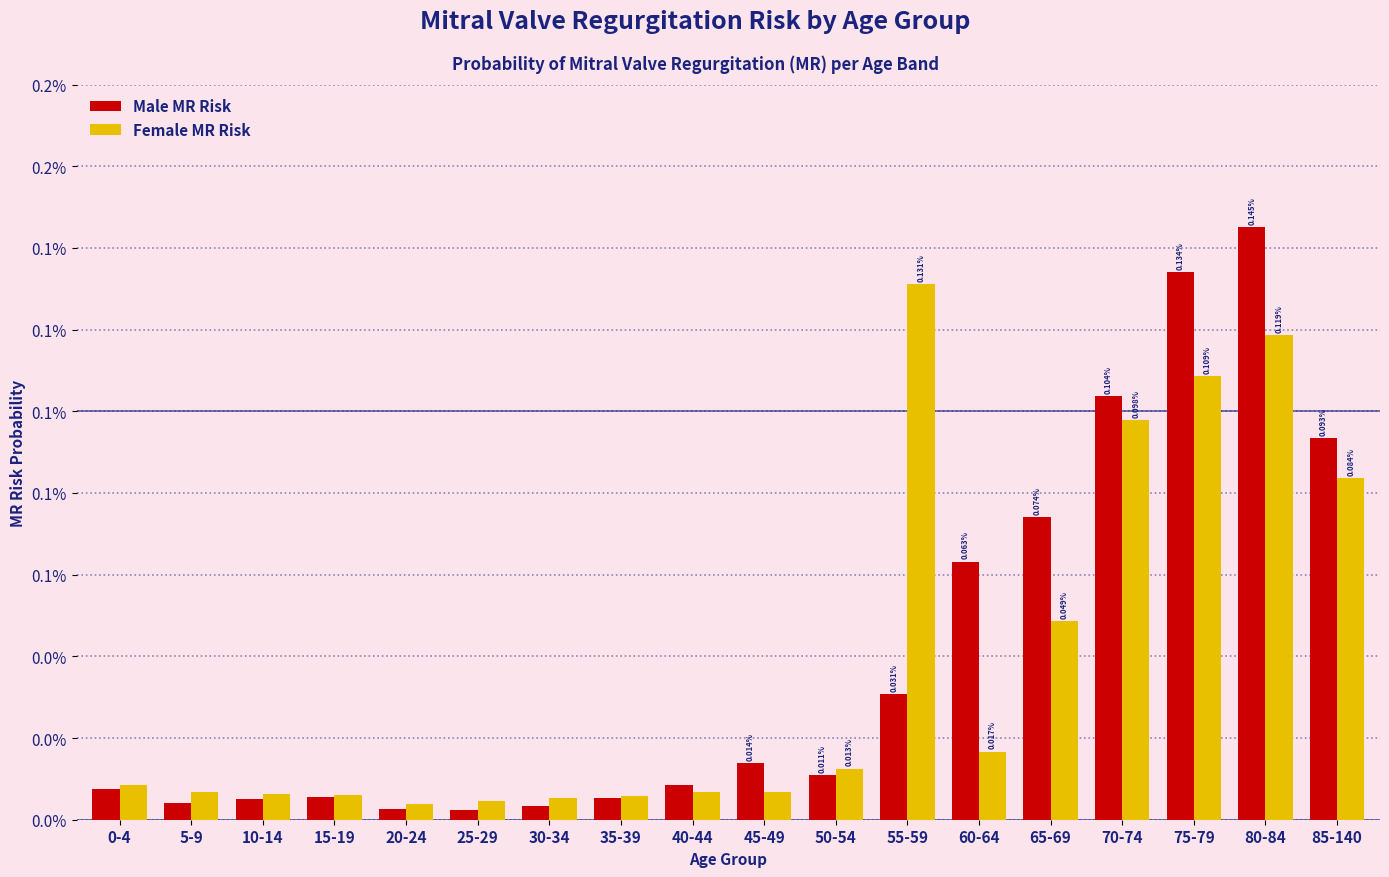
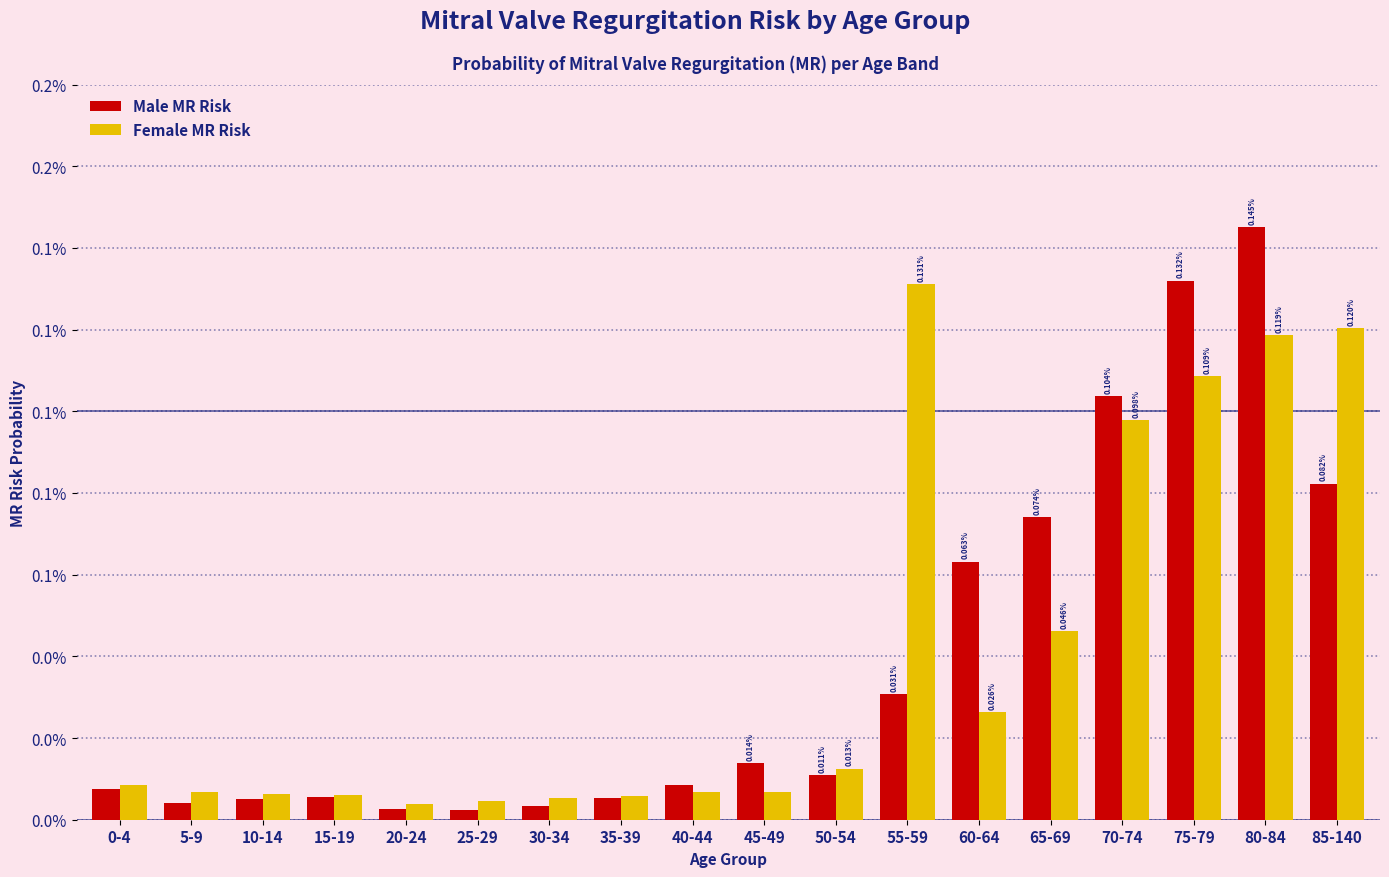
  {
    "Male MR Risk": {
      "45-49": "0.014%",
      "50-54": "0.011%",
      "55-59": "0.031%",
      "60-64": "0.063%",
      "65-69": "0.074%",
      "70-74": "0.104%",
-     "75-79": "0.134%",
+     "75-79": "0.132%",
      "80-84": "0.145%",
-     "85-140": "0.093%"
+     "85-140": "0.082%"
    },
    "Female MR Risk": {
      "50-54": "0.013%",
      "55-59": "0.131%",
-     "60-64": "0.017%",
-     "65-69": "0.049%",
+     "60-64": "0.026%",
+     "65-69": "0.046%",
      "70-74": "0.098%",
      "75-79": "0.109%",
      "80-84": "0.119%",
-     "85-140": "0.084%"
+     "85-140": "0.120%"
    }
  }
